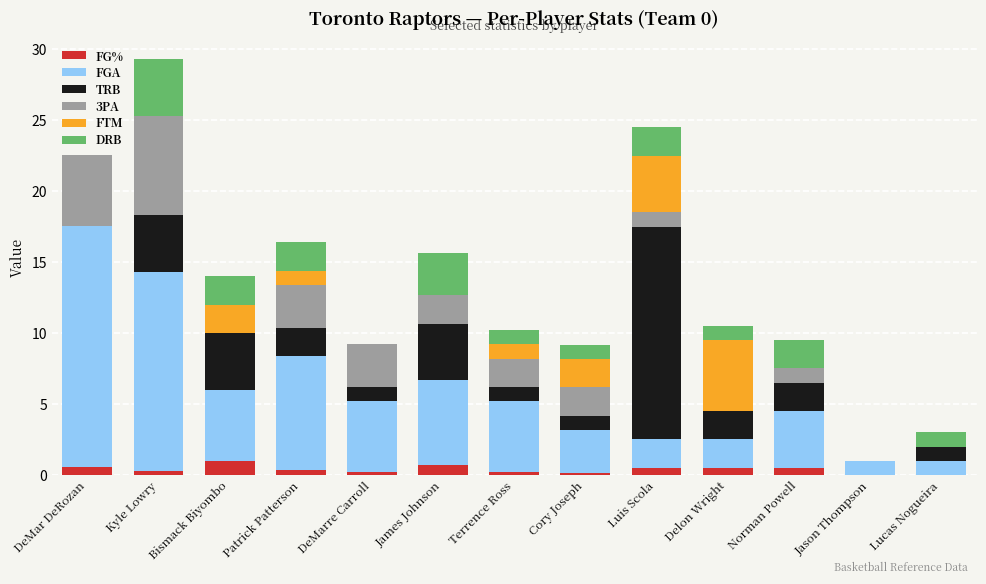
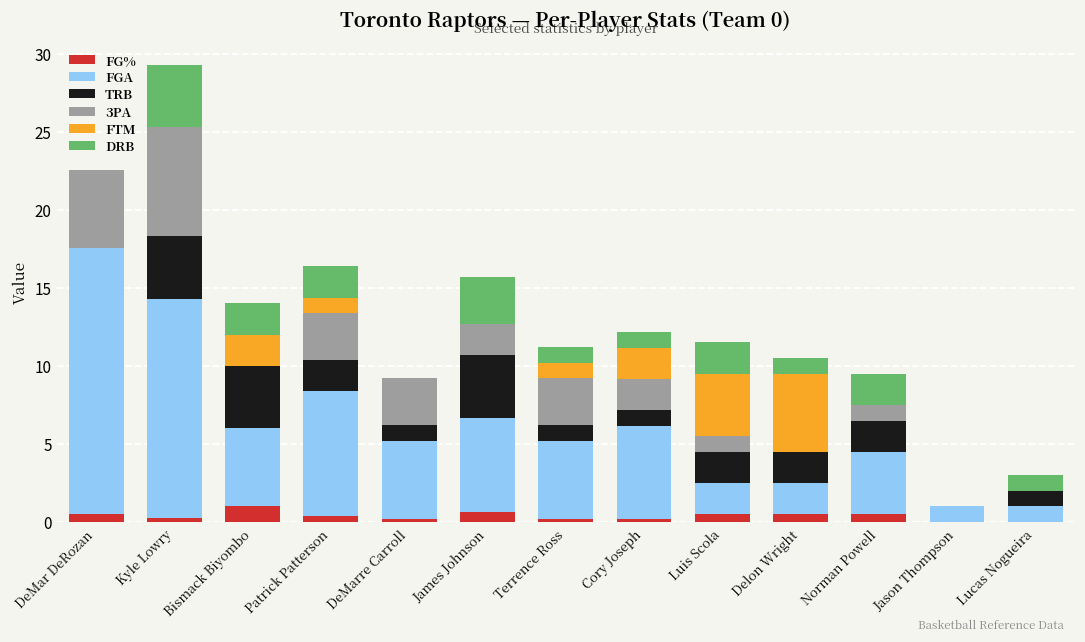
  {
    "FG%": {
      "DeMar DeRozan": 0.5,
      "Kyle Lowry": 0.3,
      "Bismack Biyombo": 1,
      "Patrick Patterson": 0.4,
      "DeMarre Carroll": 0.2,
      "James Johnson": 0.7,
      "Terrence Ross": 0.2,
      "Luis Scola": 0.5,
      "Delon Wright": 0.5,
      "Norman Powell": 0.5,
      "Jason Thompson": 0,
      "Lucas Nogueira": 0
    },
    "FGA": {
      "DeMar DeRozan": 17,
      "Kyle Lowry": 14,
      "Bismack Biyombo": 5,
      "Patrick Patterson": 8,
      "DeMarre Carroll": 5,
      "James Johnson": 6,
      "Terrence Ross": 5,
-     "Cory Joseph": 3,
+     "Cory Joseph": 6,
      "Luis Scola": 2,
      "Delon Wright": 2,
      "Norman Powell": 4,
      "Jason Thompson": 1,
      "Lucas Nogueira": 1
    },
    "TRB": {
      "DeMar DeRozan": 0,
      "Kyle Lowry": 4,
      "Bismack Biyombo": 4,
      "Patrick Patterson": 2,
      "DeMarre Carroll": 1,
      "James Johnson": 4,
      "Terrence Ross": 1,
      "Cory Joseph": 1,
-     "Luis Scola": 15,
+     "Luis Scola": 2,
      "Delon Wright": 2,
      "Norman Powell": 2,
      "Jason Thompson": 0,
      "Lucas Nogueira": 1
    },
    "3PA": {
      "DeMar DeRozan": 5,
      "Kyle Lowry": 7,
      "Bismack Biyombo": 0,
      "Patrick Patterson": 3,
      "DeMarre Carroll": 3,
      "James Johnson": 2,
-     "Terrence Ross": 2,
+     "Terrence Ross": 3,
      "Cory Joseph": 2,
      "Luis Scola": 1,
      "Delon Wright": 0,
      "Norman Powell": 1,
      "Jason Thompson": 0,
      "Lucas Nogueira": 0
    },
    "FTM": {
      "DeMar DeRozan": 0,
      "Kyle Lowry": 0,
      "Bismack Biyombo": 2,
      "Patrick Patterson": 1,
      "DeMarre Carroll": 0,
      "James Johnson": 0,
      "Terrence Ross": 1,
      "Cory Joseph": 2,
      "Luis Scola": 4,
      "Delon Wright": 5,
      "Norman Powell": 0,
      "Jason Thompson": 0,
      "Lucas Nogueira": 0
    },
    "DRB": {
      "DeMar DeRozan": 0,
      "Kyle Lowry": 4,
      "Bismack Biyombo": 2,
      "Patrick Patterson": 2,
      "DeMarre Carroll": 0,
      "James Johnson": 3,
      "Terrence Ross": 1,
      "Cory Joseph": 1,
      "Luis Scola": 2,
      "Delon Wright": 1,
      "Norman Powell": 2,
      "Jason Thompson": 0,
      "Lucas Nogueira": 1
    }
  }
